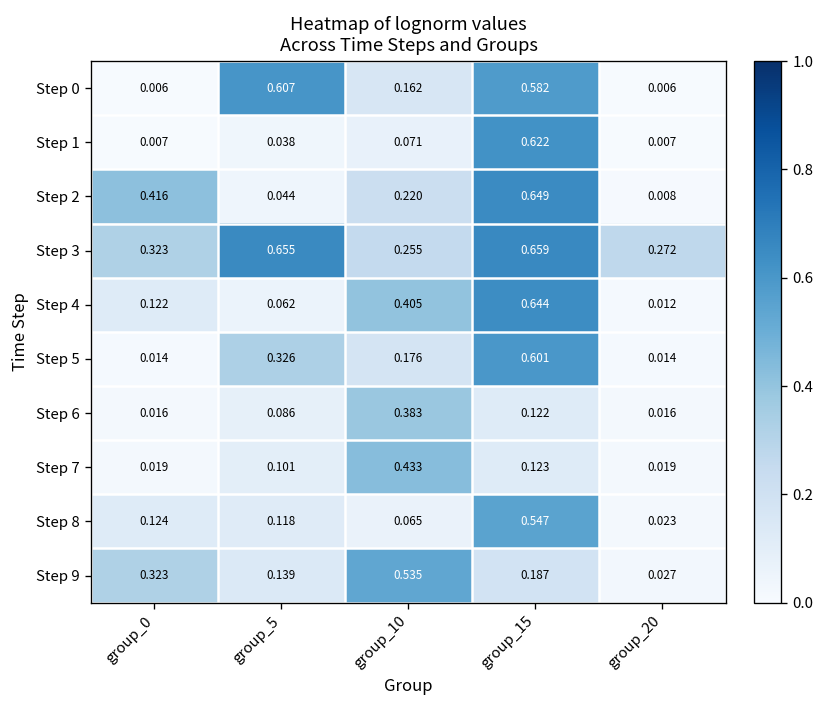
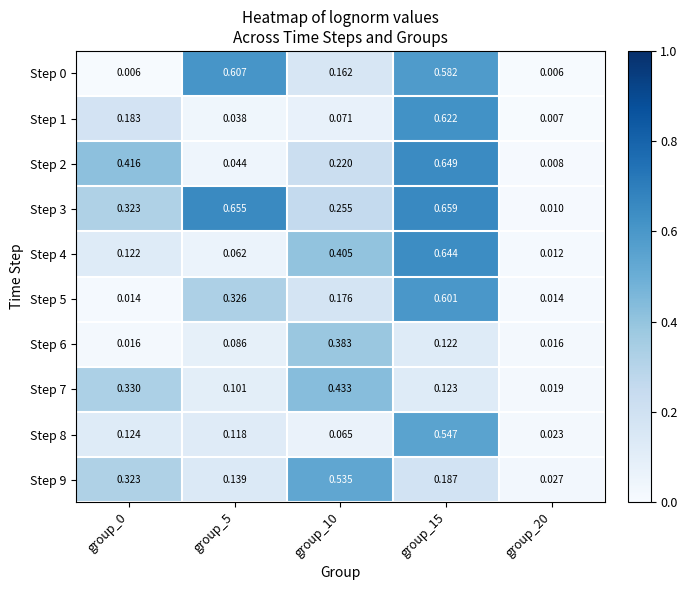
  {
    "Step 0": {
      "group_0": 0.006,
      "group_5": 0.607,
      "group_10": 0.162,
      "group_15": 0.582,
      "group_20": 0.006
    },
    "Step 1": {
-     "group_0": 0.007,
+     "group_0": 0.183,
      "group_5": 0.038,
      "group_10": 0.071,
      "group_15": 0.622,
      "group_20": 0.007
    },
    "Step 2": {
      "group_0": 0.416,
      "group_5": 0.044,
      "group_10": 0.220,
      "group_15": 0.649,
      "group_20": 0.008
    },
    "Step 3": {
      "group_0": 0.323,
      "group_5": 0.655,
      "group_10": 0.255,
      "group_15": 0.659,
-     "group_20": 0.272
+     "group_20": 0.010
    },
    "Step 4": {
      "group_0": 0.122,
      "group_5": 0.062,
      "group_10": 0.405,
      "group_15": 0.644,
      "group_20": 0.012
    },
    "Step 5": {
      "group_0": 0.014,
      "group_5": 0.326,
      "group_10": 0.176,
      "group_15": 0.601,
      "group_20": 0.014
    },
    "Step 6": {
      "group_0": 0.016,
      "group_5": 0.086,
      "group_10": 0.383,
      "group_15": 0.122,
      "group_20": 0.016
    },
    "Step 7": {
-     "group_0": 0.019,
+     "group_0": 0.330,
      "group_5": 0.101,
      "group_10": 0.433,
      "group_15": 0.123,
      "group_20": 0.019
    },
    "Step 8": {
      "group_0": 0.124,
      "group_5": 0.118,
      "group_10": 0.065,
      "group_15": 0.547,
      "group_20": 0.023
    },
    "Step 9": {
      "group_0": 0.323,
      "group_5": 0.139,
      "group_10": 0.535,
      "group_15": 0.187,
      "group_20": 0.027
    }
  }
